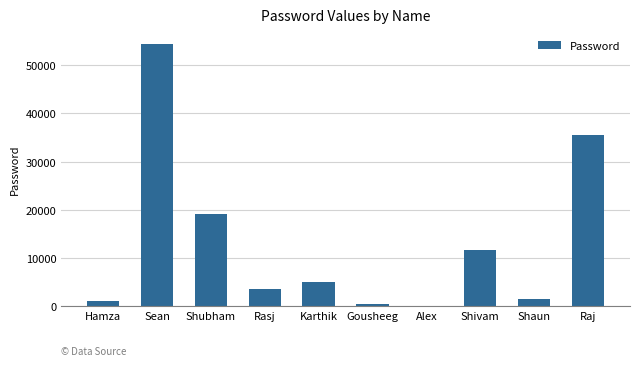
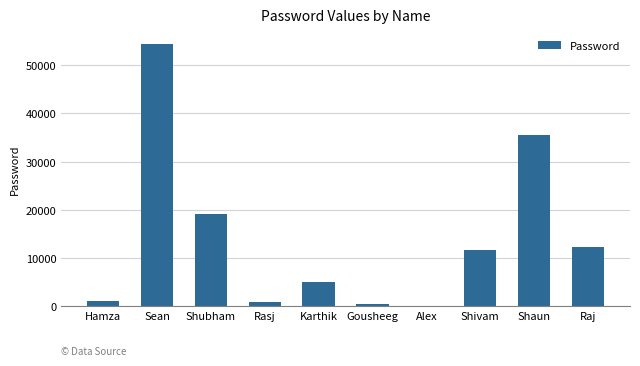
  {
    "Hamza": 1000,
    "Sean": 54000,
    "Shubham": 19000,
-   "Rasj": 4000,
+   "Rasj": 1000,
    "Karthik": 5000,
    "Shivam": 12000,
-   "Shaun": 2000,
-   "Raj": 35000
+   "Shaun": 36000,
+   "Raj": 12000
  }
